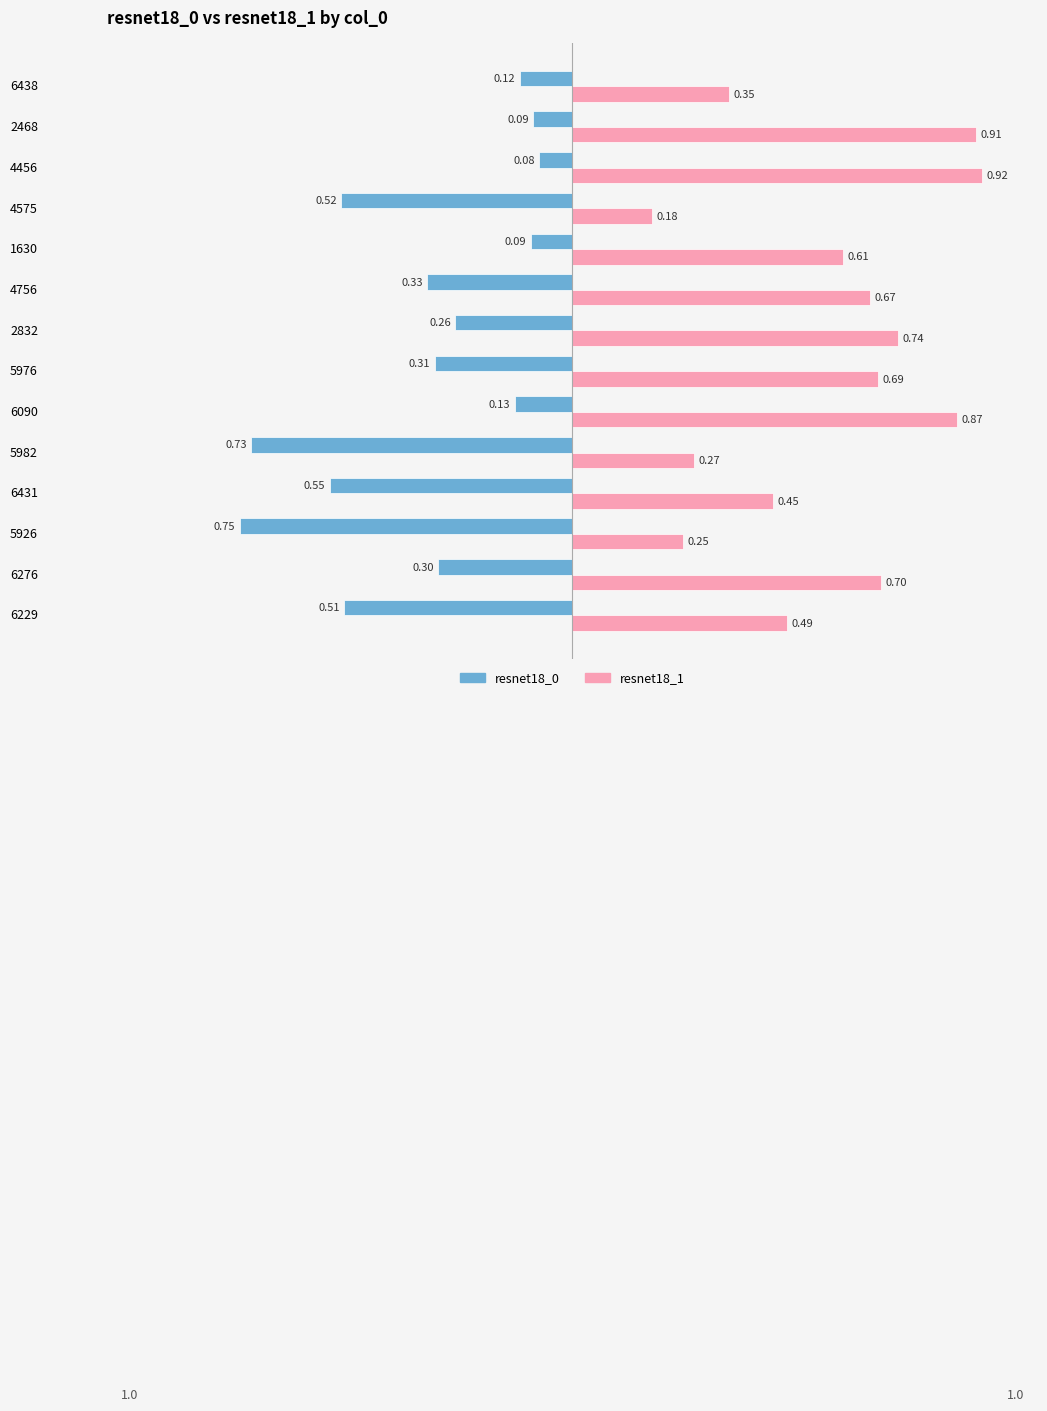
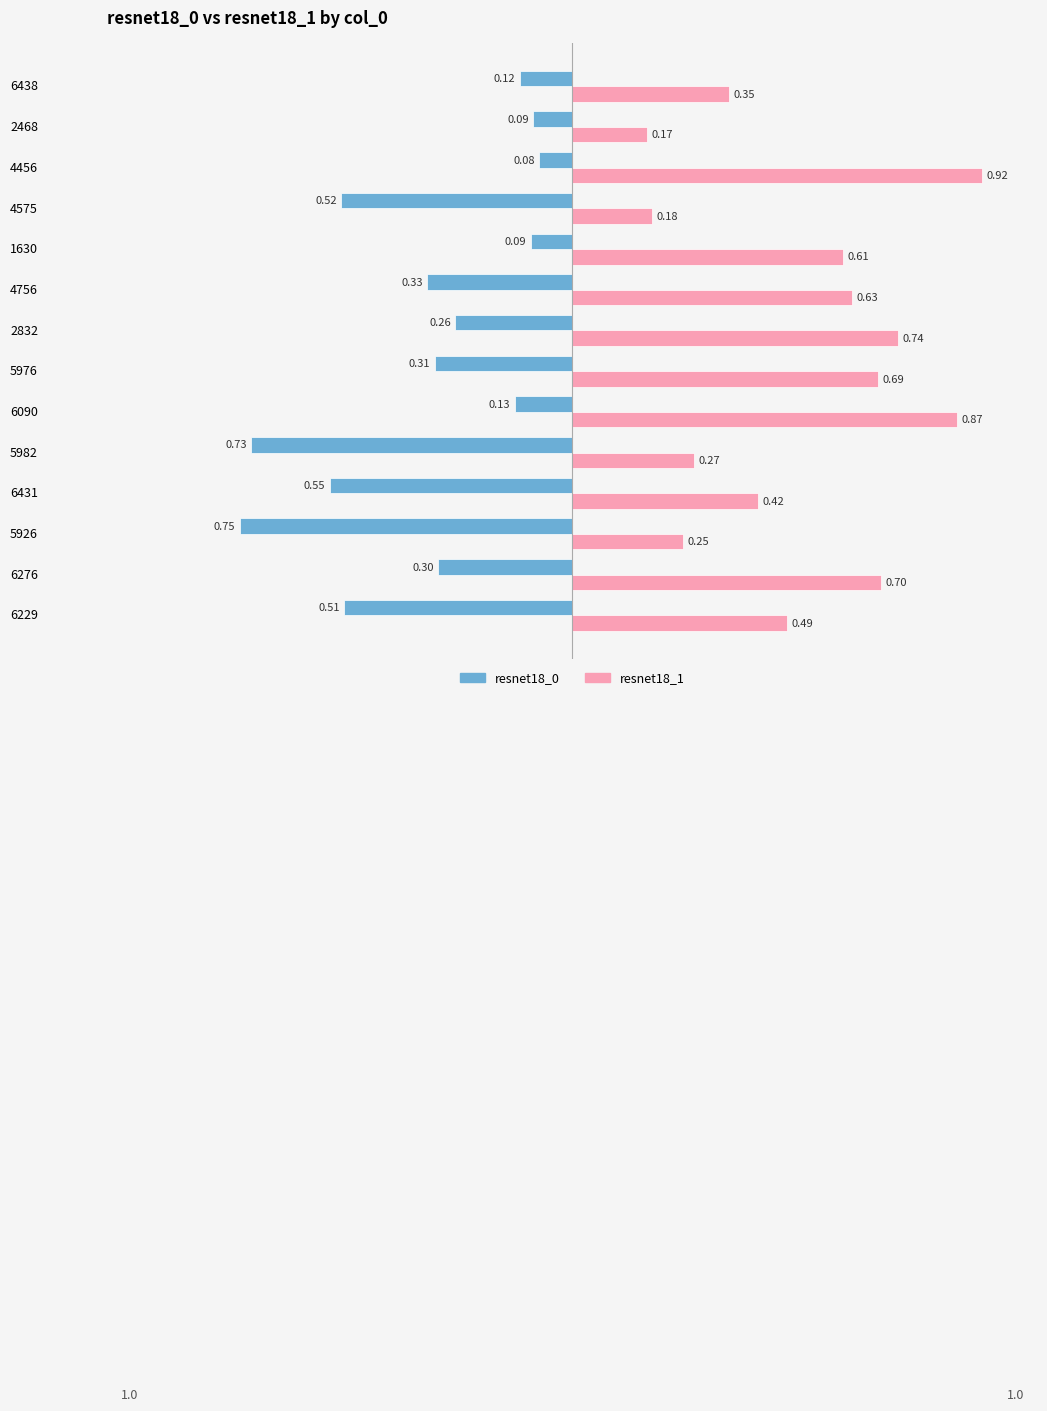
  {
    "resnet18_1": {
      "6438": 0.35,
-     "2468": 0.91,
+     "2468": 0.17,
      "4456": 0.92,
      "4575": 0.18,
      "1630": 0.61,
-     "4756": 0.67,
+     "4756": 0.63,
      "2832": 0.74,
      "5976": 0.69,
      "6090": 0.87,
      "5982": 0.27,
-     "6431": 0.45,
+     "6431": 0.42,
      "5926": 0.25,
      "6276": 0.70,
      "6229": 0.49
    }
  }
